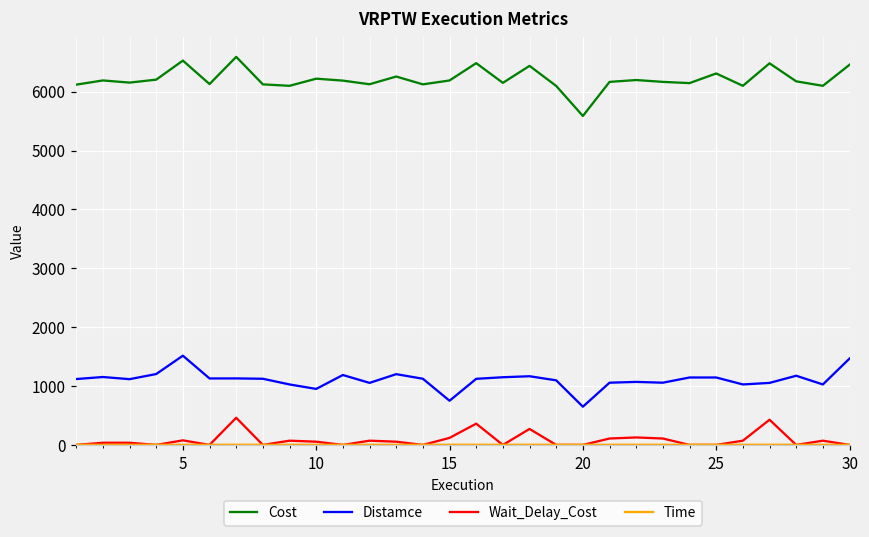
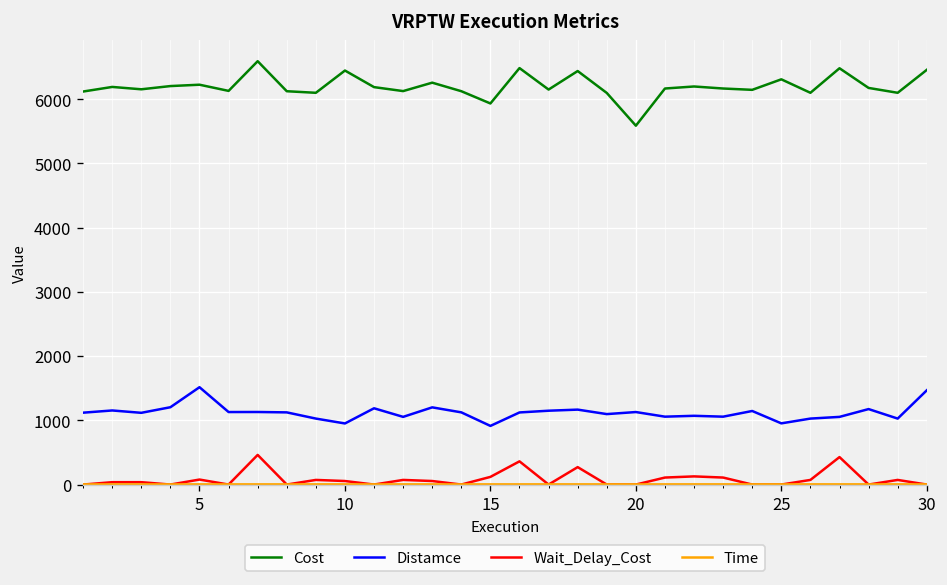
  {
    "Cost": {
-     "5": 6500,
-     "10": 6200,
-     "15": 6200,
+     "5": 6200,
+     "10": 6400,
+     "15": 5900,
      "20": 5600,
      "25": 6300,
      "30": 6500
    },
    "Distamce": {
      "5": 1500,
      "10": 1000,
-     "15": 800,
-     "20": 600,
-     "25": 1100,
+     "15": 900,
+     "20": 1100,
+     "25": 1000,
      "30": 1500
    },
    "Wait_Delay_Cost": {
      "5": 100,
      "10": 100,
      "15": 100
    },
    "Time": {
      "5": 0,
      "10": 0,
      "15": 0
    }
  }
